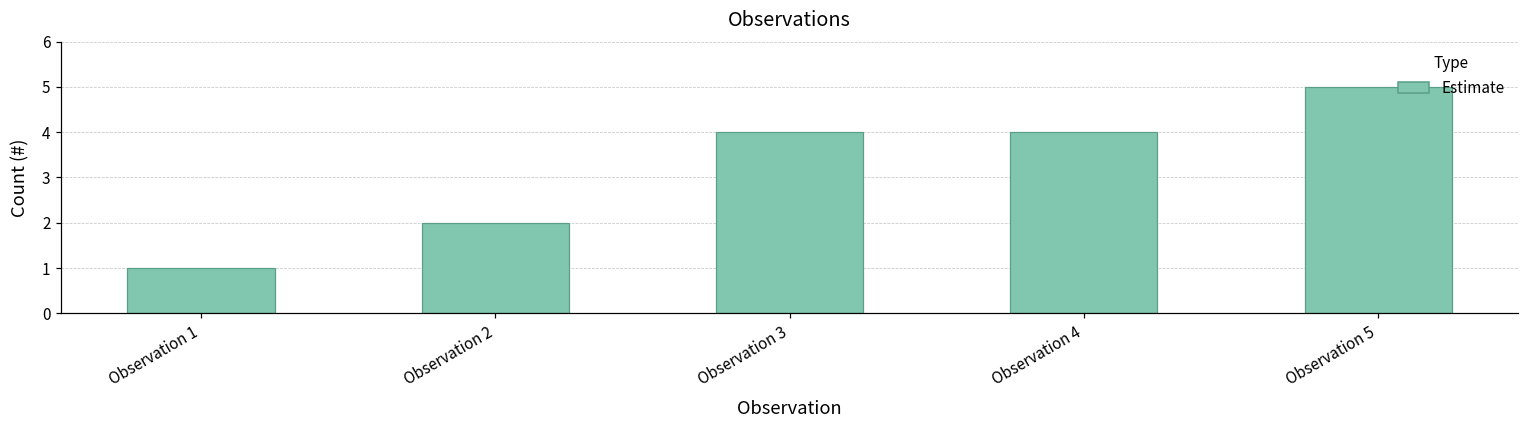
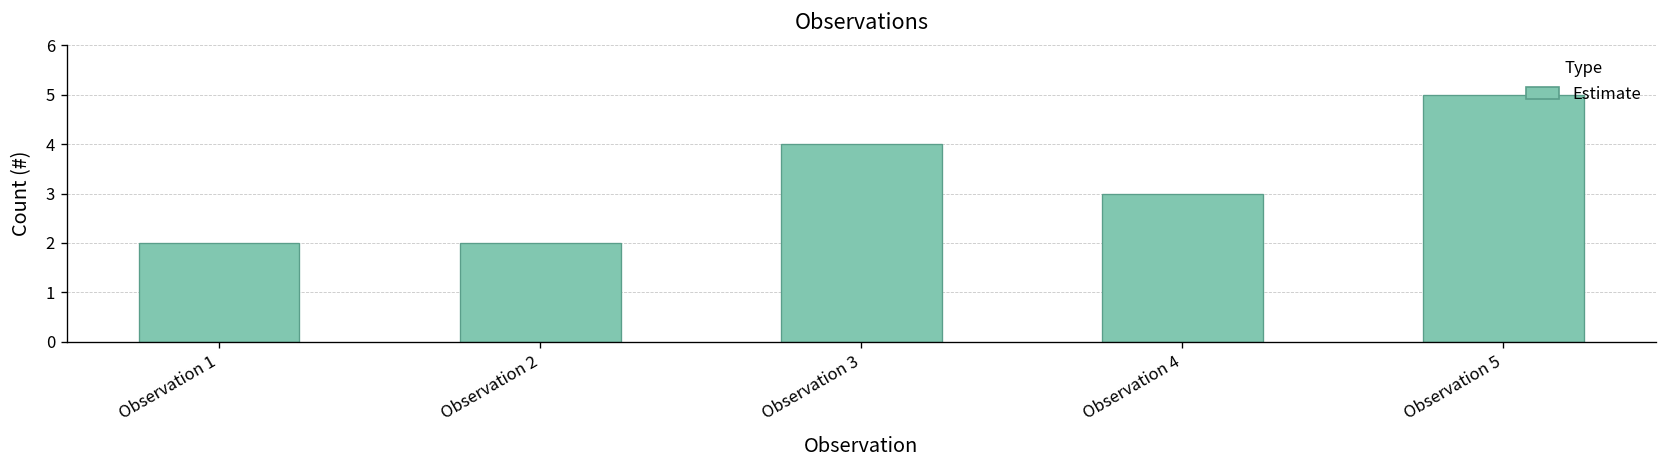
  {
-   "Observation 1": 1,
+   "Observation 1": 2,
    "Observation 2": 2,
    "Observation 3": 4,
-   "Observation 4": 4,
+   "Observation 4": 3,
    "Observation 5": 5
  }
